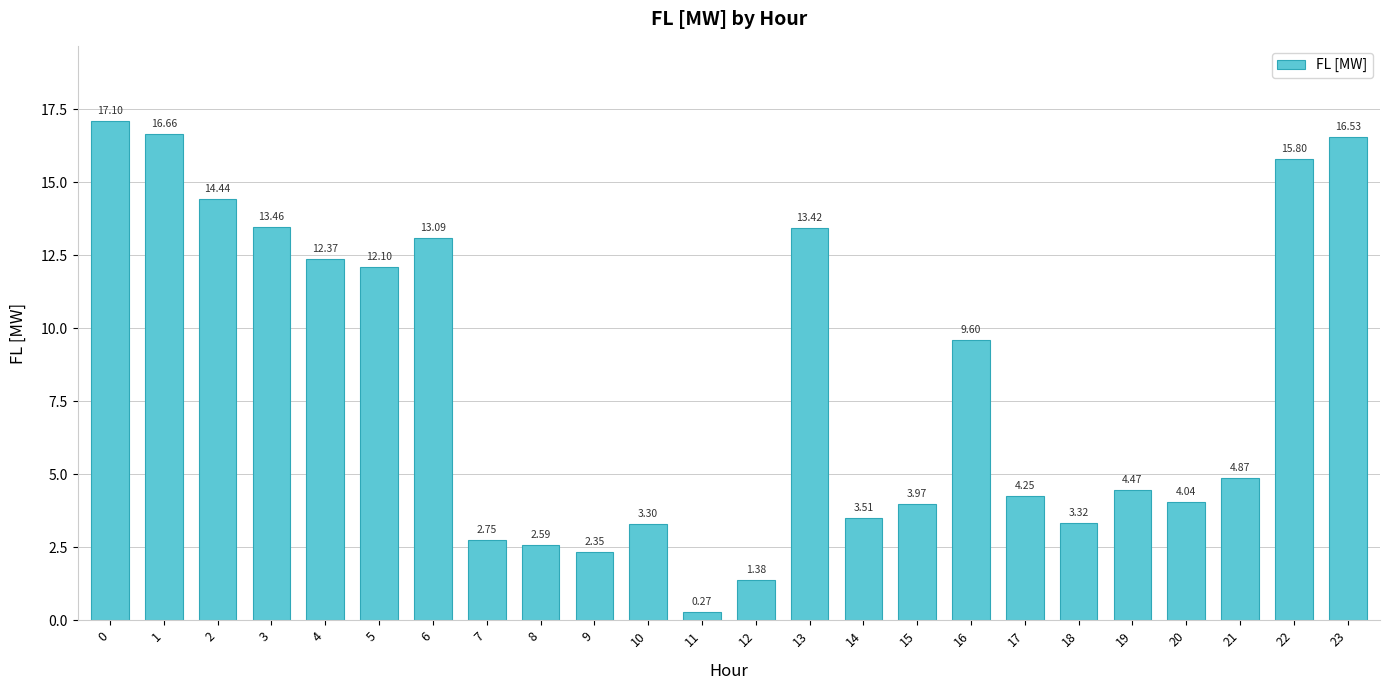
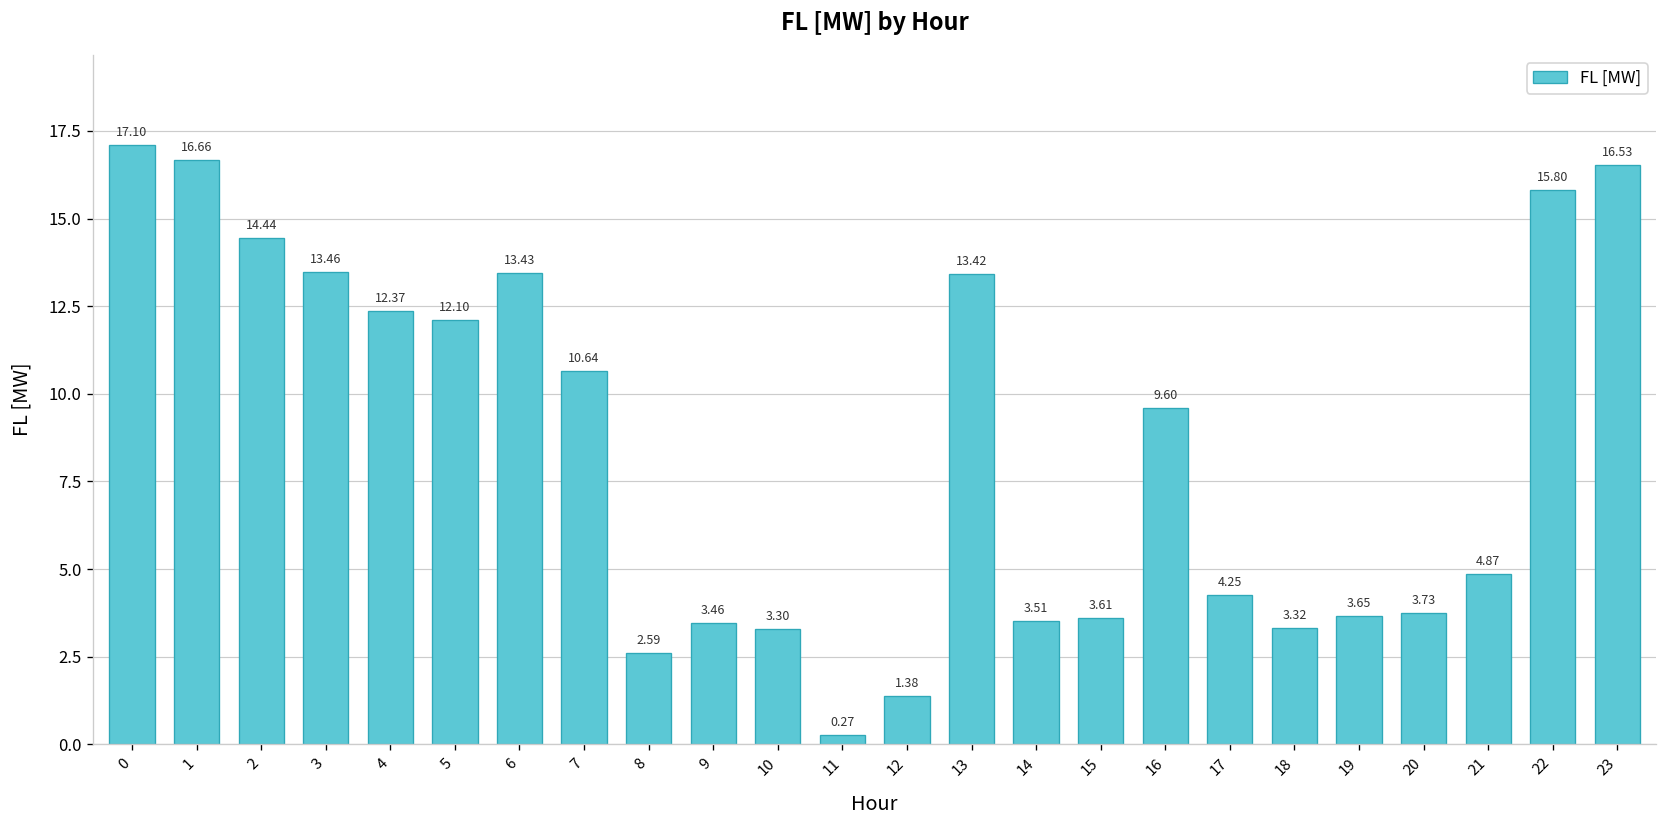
  {
    "0": 17.10,
    "1": 16.66,
    "2": 14.44,
    "3": 13.46,
    "4": 12.37,
    "5": 12.10,
-   "6": 13.09,
-   "7": 2.75,
+   "6": 13.43,
+   "7": 10.64,
    "8": 2.59,
-   "9": 2.35,
+   "9": 3.46,
    "10": 3.30,
    "11": 0.27,
    "12": 1.38,
    "13": 13.42,
    "14": 3.51,
-   "15": 3.97,
+   "15": 3.61,
    "16": 9.60,
    "17": 4.25,
    "18": 3.32,
-   "19": 4.47,
-   "20": 4.04,
+   "19": 3.65,
+   "20": 3.73,
    "21": 4.87,
    "22": 15.80,
    "23": 16.53
  }
